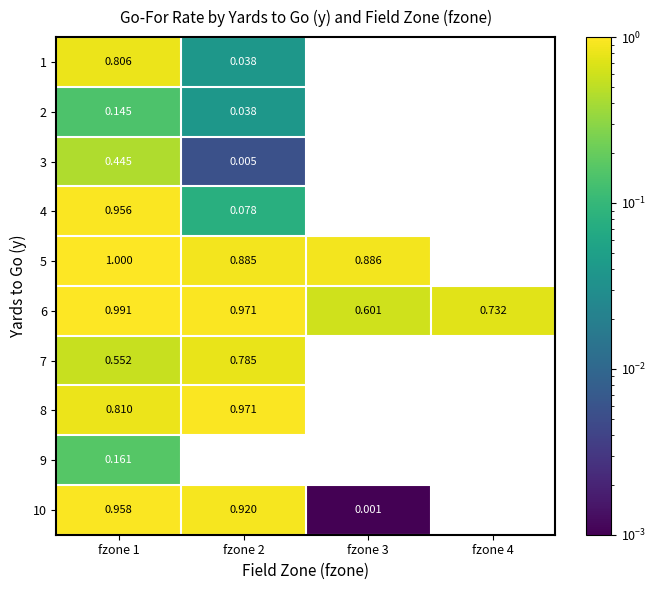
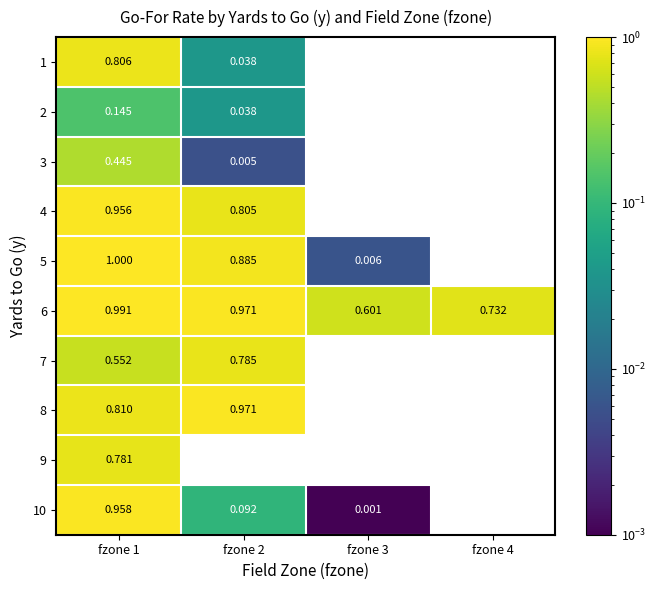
  {
    "1": {
      "fzone 1": 0.806,
      "fzone 2": 0.038
    },
    "2": {
      "fzone 1": 0.145,
      "fzone 2": 0.038
    },
    "3": {
      "fzone 1": 0.445,
      "fzone 2": 0.005
    },
    "4": {
      "fzone 1": 0.956,
-     "fzone 2": 0.078
+     "fzone 2": 0.805
    },
    "5": {
      "fzone 1": 1.000,
      "fzone 2": 0.885,
-     "fzone 3": 0.886
+     "fzone 3": 0.006
    },
    "6": {
      "fzone 1": 0.991,
      "fzone 2": 0.971,
      "fzone 3": 0.601,
      "fzone 4": 0.732
    },
    "7": {
      "fzone 1": 0.552,
      "fzone 2": 0.785
    },
    "8": {
      "fzone 1": 0.810,
      "fzone 2": 0.971
    },
    "9": {
-     "fzone 1": 0.161
+     "fzone 1": 0.781
    },
    "10": {
      "fzone 1": 0.958,
-     "fzone 2": 0.920,
+     "fzone 2": 0.092,
      "fzone 3": 0.001
    }
  }
